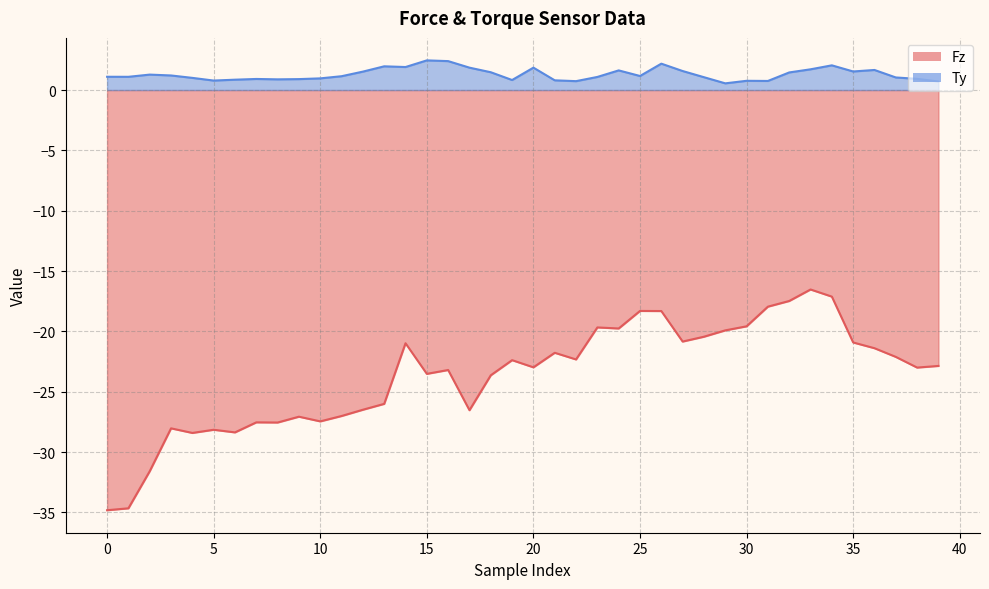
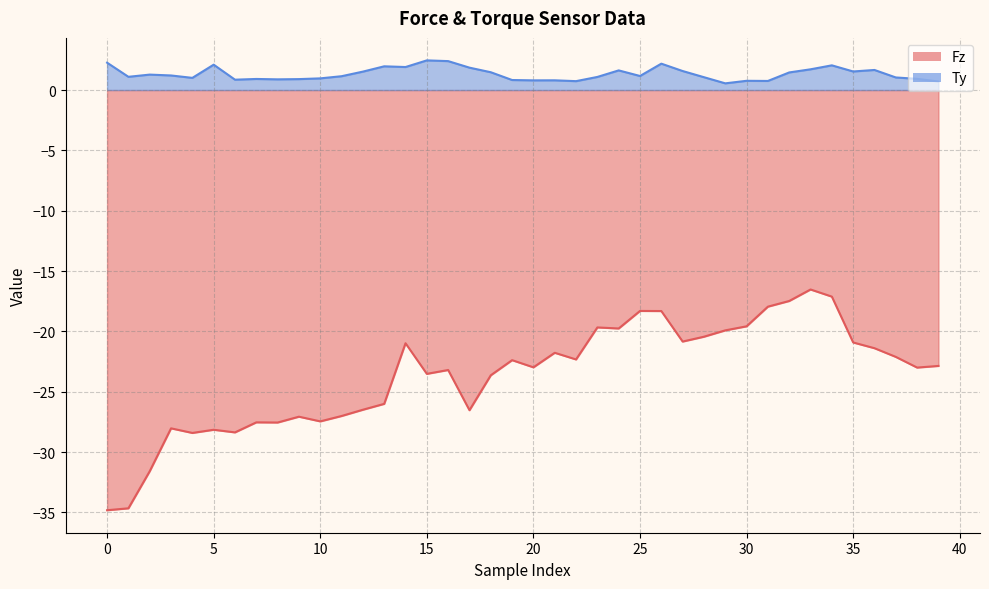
  {
    "Ty": {
-     "0": 1.1,
-     "5": 0.8,
+     "0": 2.3,
+     "5": 2.1,
      "10": 1.0,
      "15": 2.5,
-     "20": 1.9,
+     "20": 0.8,
      "25": 1.2,
      "30": 0.8,
      "35": 1.5
    }
  }
